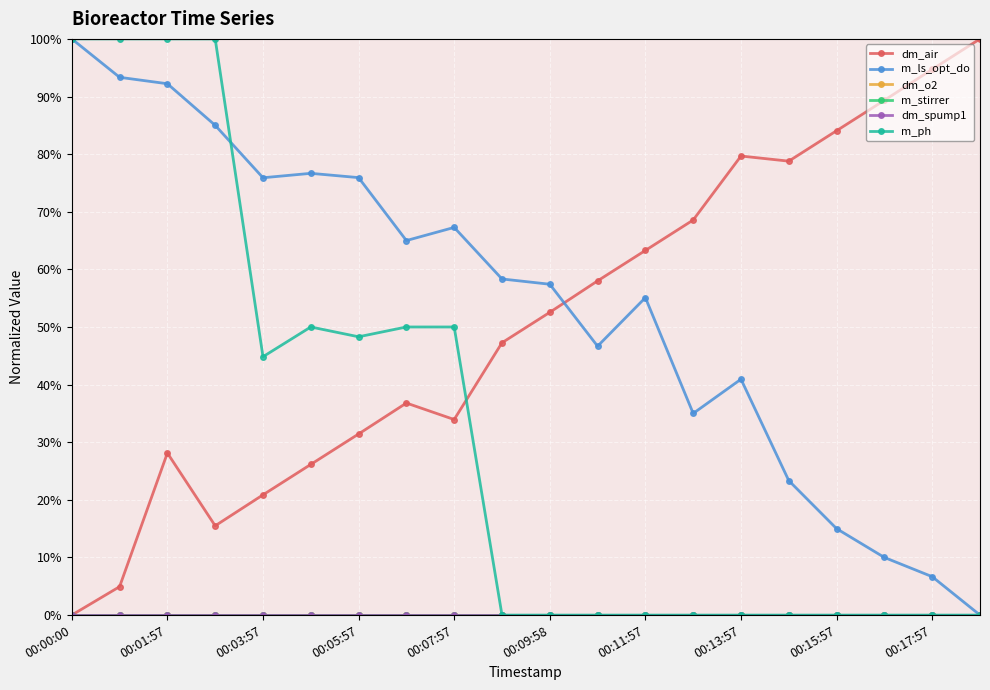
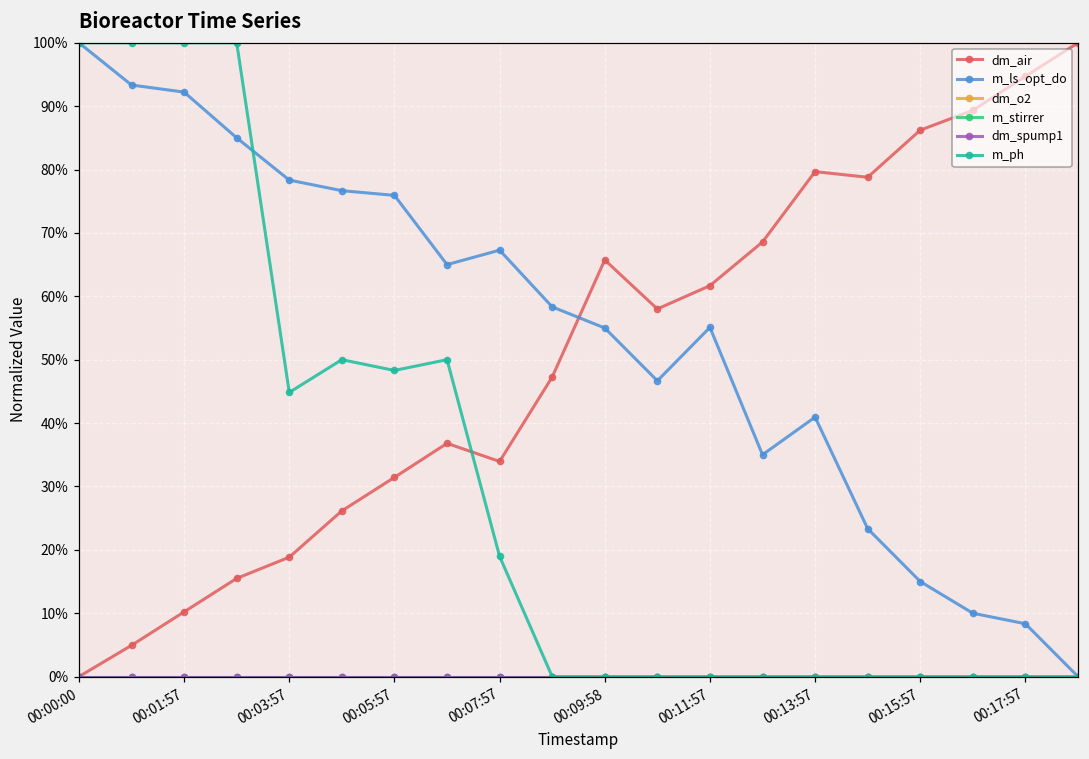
  {
    "dm_air": {
-     "00:01:57": "28%",
-     "00:03:57": "21%",
+     "00:01:57": "10%",
+     "00:03:57": "19%",
      "00:05:57": "31%",
      "00:07:57": "34%",
-     "00:09:58": "53%",
-     "00:11:57": "63%",
+     "00:09:58": "66%",
+     "00:11:57": "62%",
      "00:13:57": "80%",
-     "00:15:57": "84%"
+     "00:15:57": "86%"
    },
    "m_ls_opt_do": {
      "00:01:57": "92%",
-     "00:03:57": "76%",
+     "00:03:57": "78%",
      "00:05:57": "76%",
      "00:07:57": "67%",
-     "00:09:58": "57%",
+     "00:09:58": "55%",
      "00:11:57": "55%",
      "00:13:57": "41%",
      "00:15:57": "15%",
-     "00:17:57": "7%"
+     "00:17:57": "8%"
    },
    "dm_spump1": {
      "00:01:57": "0%",
      "00:03:57": "0%",
      "00:05:57": "0%",
      "00:07:57": "0%"
    },
    "m_ph": {
      "00:01:57": "100%",
      "00:03:57": "45%",
      "00:05:57": "48%",
-     "00:07:57": "50%"
+     "00:07:57": "19%"
    }
  }
